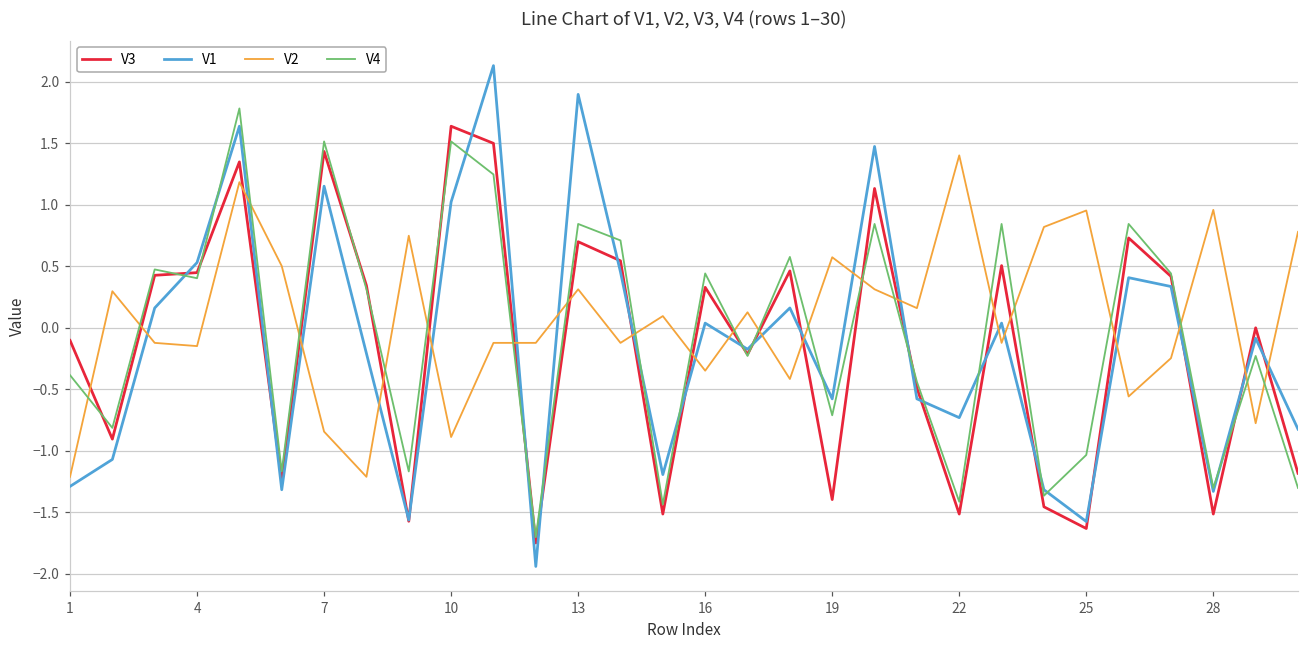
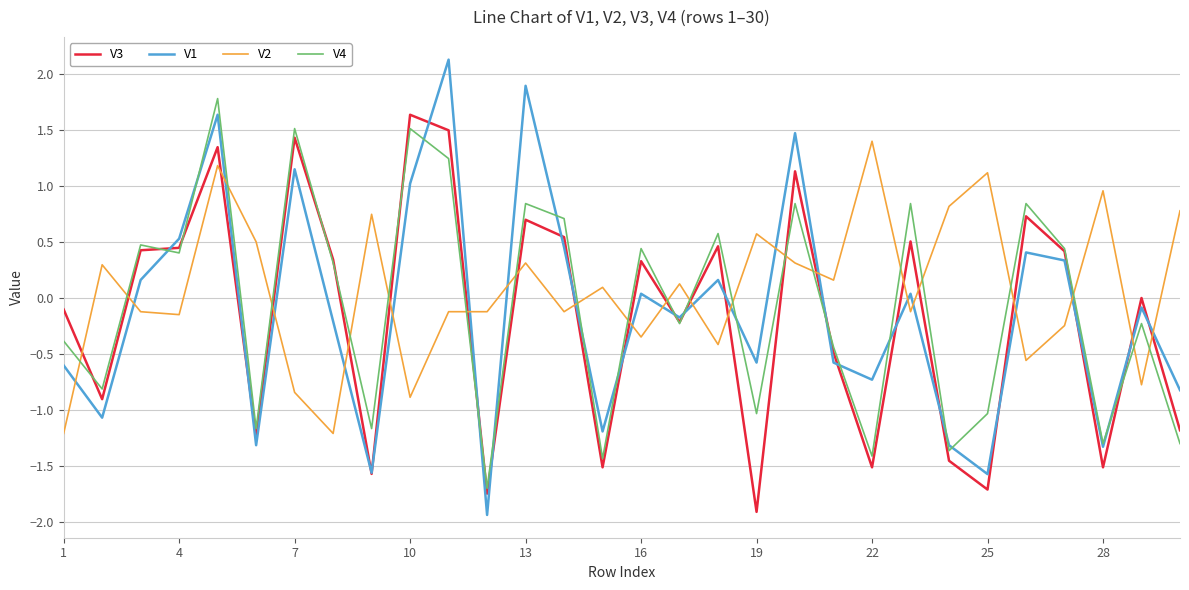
  {
    "V3": {
      "1": -0.10,
      "4": 0.45,
      "7": 1.43,
      "10": 1.64,
      "13": 0.70,
      "16": 0.33,
-     "19": -1.40,
+     "19": -1.91,
      "22": -1.51,
-     "25": -1.63,
+     "25": -1.71,
      "28": -1.51
    },
    "V1": {
-     "1": -1.29,
+     "1": -0.60,
      "4": 0.53,
      "7": 1.15,
      "10": 1.02,
      "13": 1.90,
      "16": 0.04,
      "19": -0.58,
      "22": -0.73,
      "25": -1.57,
      "28": -1.33
    },
    "V2": {
      "1": -1.21,
      "4": -0.15,
      "7": -0.84,
      "10": -0.89,
      "13": 0.31,
      "16": -0.35,
      "19": 0.57,
      "22": 1.40,
-     "25": 0.95,
+     "25": 1.12,
      "28": 0.96
    },
    "V4": {
      "1": -0.38,
      "4": 0.40,
      "7": 1.52,
      "10": 1.52,
      "13": 0.85,
      "16": 0.44,
-     "19": -0.71,
+     "19": -1.03,
      "22": -1.41,
      "25": -1.03,
      "28": -1.30
    }
  }
